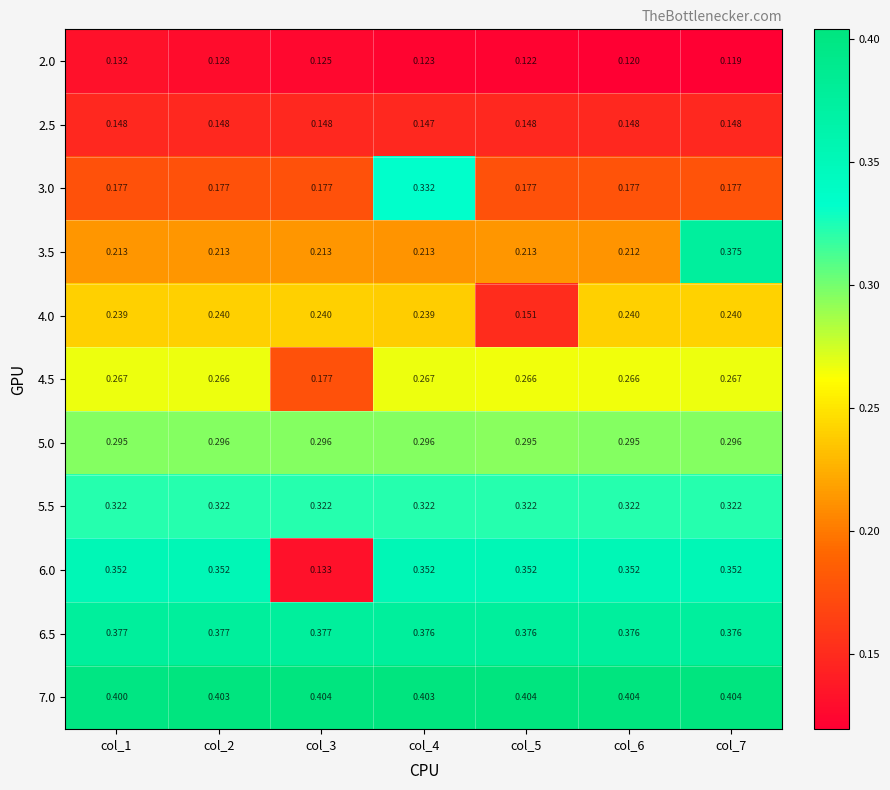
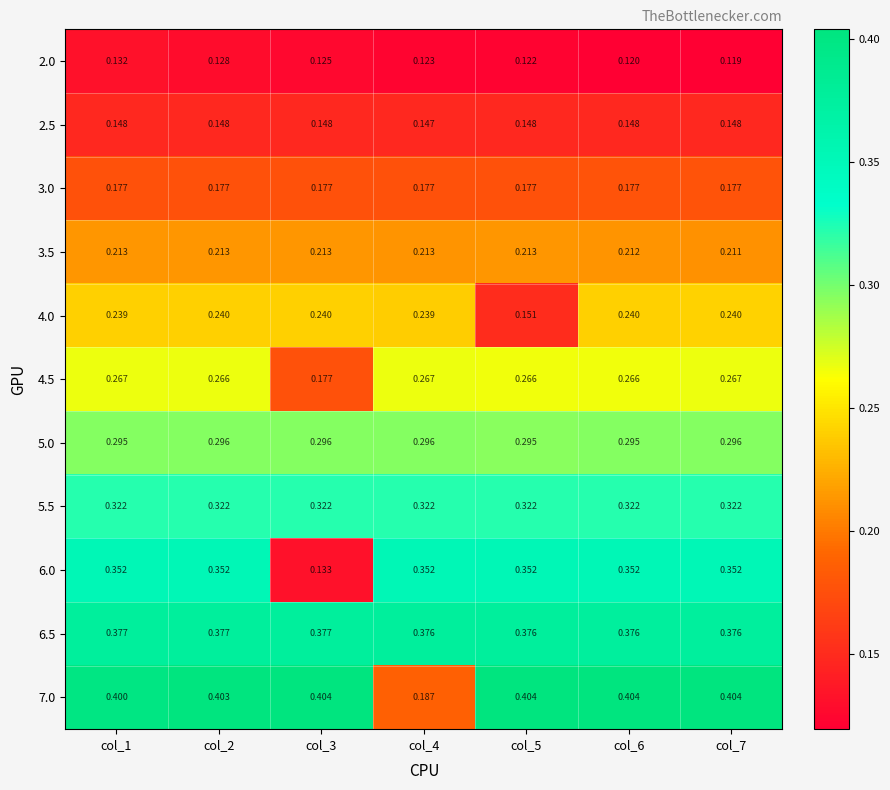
  {
    "2.0": {
      "col_1": 0.132,
      "col_2": 0.128,
      "col_3": 0.125,
      "col_4": 0.123,
      "col_5": 0.122,
      "col_6": 0.120,
      "col_7": 0.119
    },
    "2.5": {
      "col_1": 0.148,
      "col_2": 0.148,
      "col_3": 0.148,
      "col_4": 0.147,
      "col_5": 0.148,
      "col_6": 0.148,
      "col_7": 0.148
    },
    "3.0": {
      "col_1": 0.177,
      "col_2": 0.177,
      "col_3": 0.177,
-     "col_4": 0.332,
+     "col_4": 0.177,
      "col_5": 0.177,
      "col_6": 0.177,
      "col_7": 0.177
    },
    "3.5": {
      "col_1": 0.213,
      "col_2": 0.213,
      "col_3": 0.213,
      "col_4": 0.213,
      "col_5": 0.213,
      "col_6": 0.212,
-     "col_7": 0.375
+     "col_7": 0.211
    },
    "4.0": {
      "col_1": 0.239,
      "col_2": 0.240,
      "col_3": 0.240,
      "col_4": 0.239,
      "col_5": 0.151,
      "col_6": 0.240,
      "col_7": 0.240
    },
    "4.5": {
      "col_1": 0.267,
      "col_2": 0.266,
      "col_3": 0.177,
      "col_4": 0.267,
      "col_5": 0.266,
      "col_6": 0.266,
      "col_7": 0.267
    },
    "5.0": {
      "col_1": 0.295,
      "col_2": 0.296,
      "col_3": 0.296,
      "col_4": 0.296,
      "col_5": 0.295,
      "col_6": 0.295,
      "col_7": 0.296
    },
    "5.5": {
      "col_1": 0.322,
      "col_2": 0.322,
      "col_3": 0.322,
      "col_4": 0.322,
      "col_5": 0.322,
      "col_6": 0.322,
      "col_7": 0.322
    },
    "6.0": {
      "col_1": 0.352,
      "col_2": 0.352,
      "col_3": 0.133,
      "col_4": 0.352,
      "col_5": 0.352,
      "col_6": 0.352,
      "col_7": 0.352
    },
    "6.5": {
      "col_1": 0.377,
      "col_2": 0.377,
      "col_3": 0.377,
      "col_4": 0.376,
      "col_5": 0.376,
      "col_6": 0.376,
      "col_7": 0.376
    },
    "7.0": {
      "col_1": 0.400,
      "col_2": 0.403,
      "col_3": 0.404,
-     "col_4": 0.403,
+     "col_4": 0.187,
      "col_5": 0.404,
      "col_6": 0.404,
      "col_7": 0.404
    }
  }
